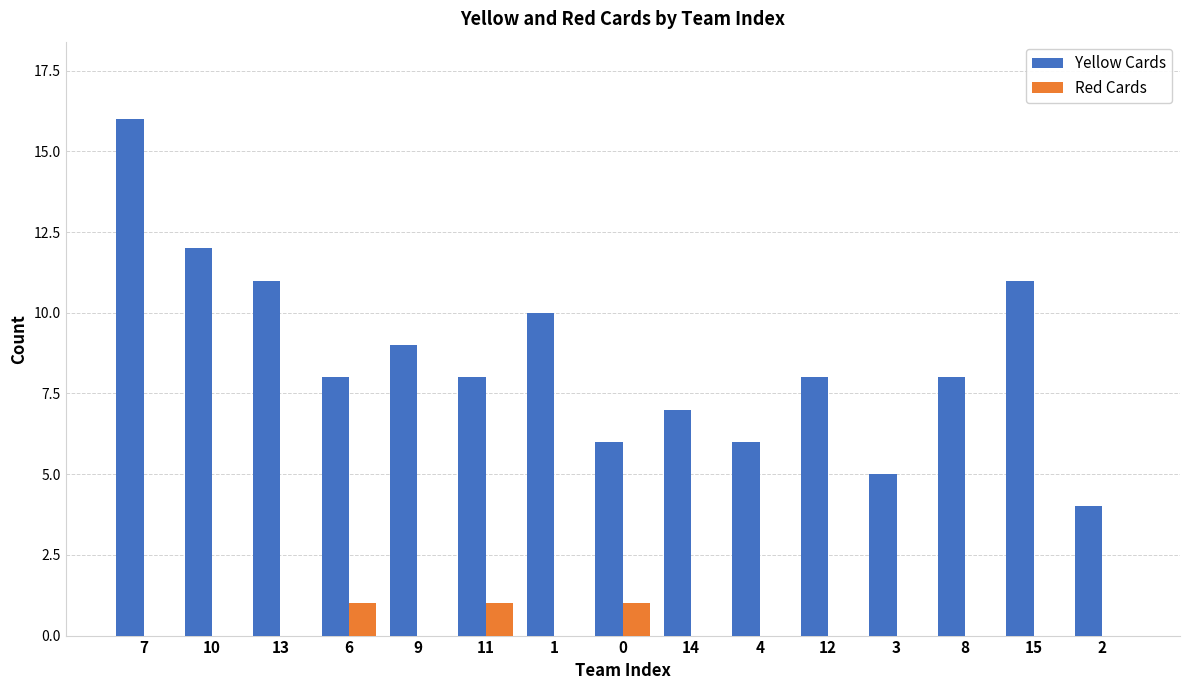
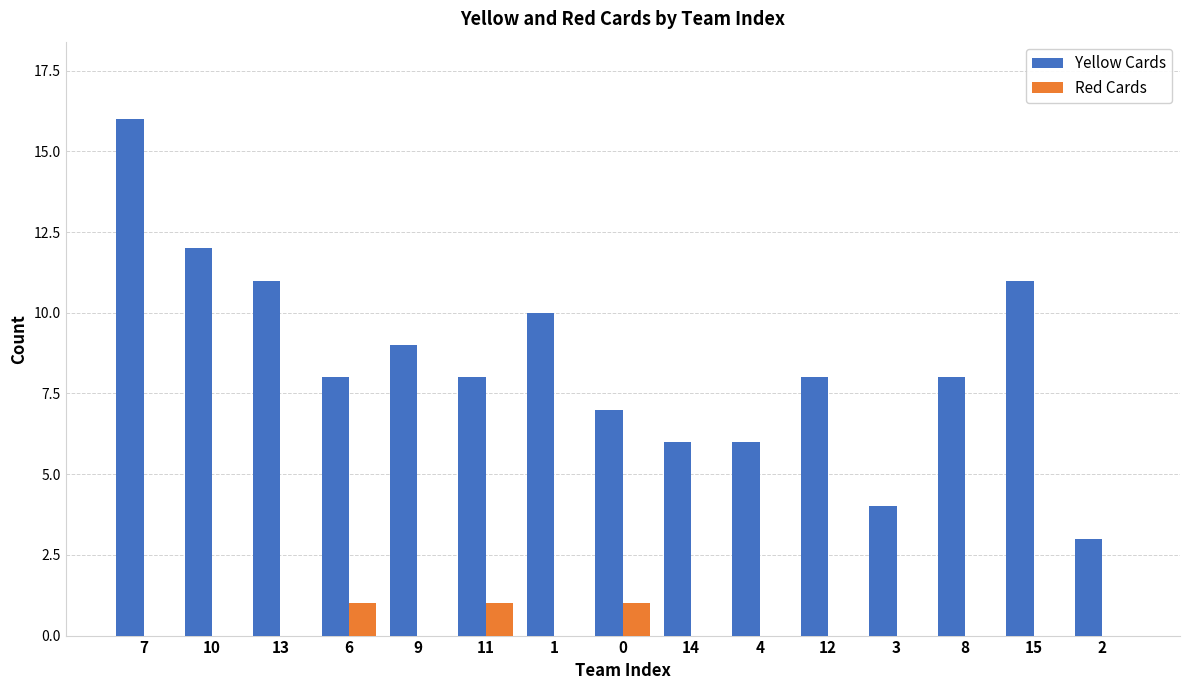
  {
    "Yellow Cards": {
      "7": 16,
      "10": 12,
      "13": 11,
      "6": 8,
      "9": 9,
      "11": 8,
      "1": 10,
-     "0": 6,
-     "14": 7,
+     "0": 7,
+     "14": 6,
      "4": 6,
      "12": 8,
-     "3": 5,
+     "3": 4,
      "8": 8,
      "15": 11,
-     "2": 4
+     "2": 3
    },
    "Red Cards": {
      "7": 0,
      "10": 0,
      "13": 0,
      "6": 1,
      "9": 0,
      "11": 1,
      "1": 0,
      "0": 1,
      "14": 0,
      "4": 0,
      "12": 0,
      "3": 0,
      "8": 0,
      "15": 0,
      "2": 0
    }
  }
